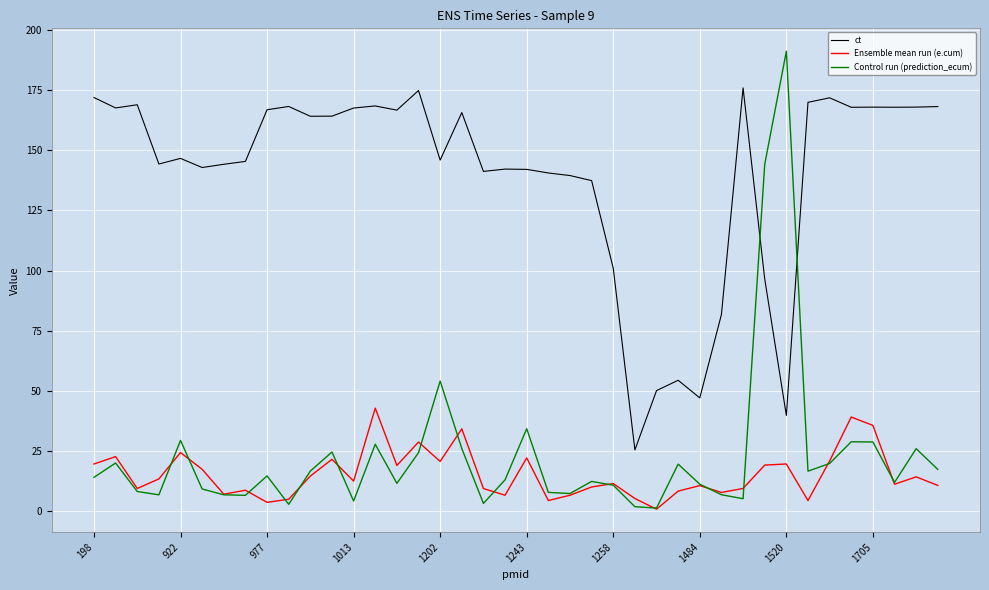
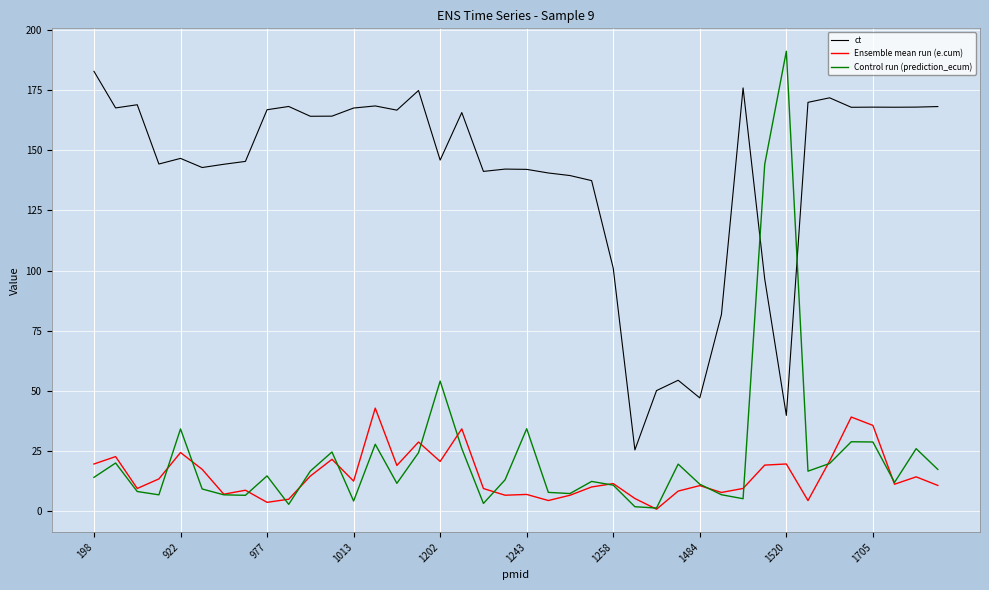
  {
    "ct": {
-     "198": 172,
+     "198": 183,
      "922": 147,
      "977": 167,
      "1013": 168,
      "1202": 146,
      "1243": 142,
      "1258": 101,
      "1484": 47,
      "1520": 40,
      "1705": 168
    },
    "Ensemble mean run (e.cum)": {
      "198": 19,
      "922": 24,
      "977": 4,
      "1013": 12,
      "1202": 21,
-     "1243": 22,
+     "1243": 7,
      "1520": 19,
      "1705": 36
    },
    "Control run (prediction_ecum)": {
      "198": 14,
-     "922": 29,
+     "922": 34,
      "977": 15,
      "1013": 4,
      "1202": 54,
      "1243": 34,
      "1520": 191,
      "1705": 29
    }
  }
